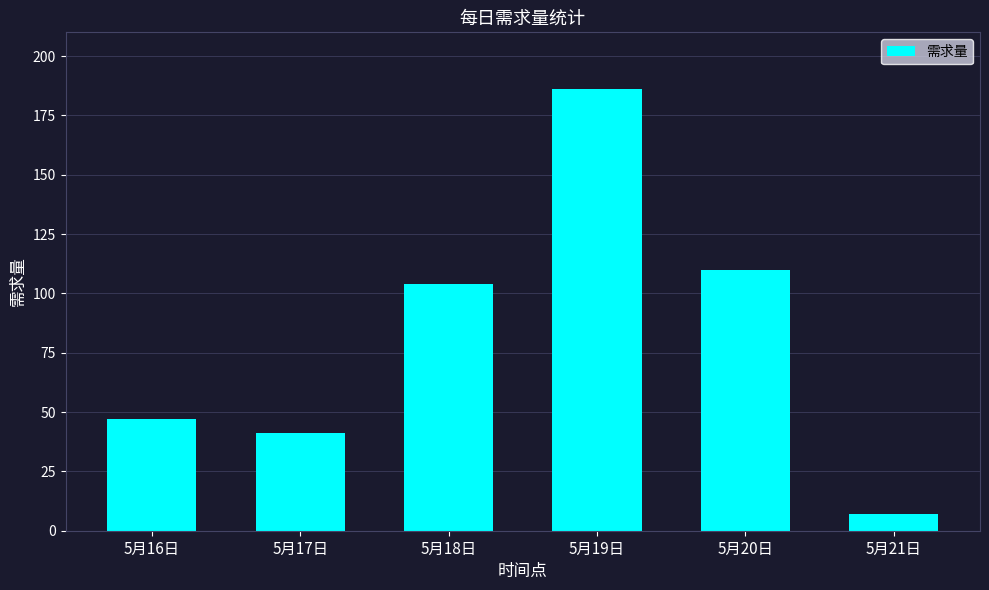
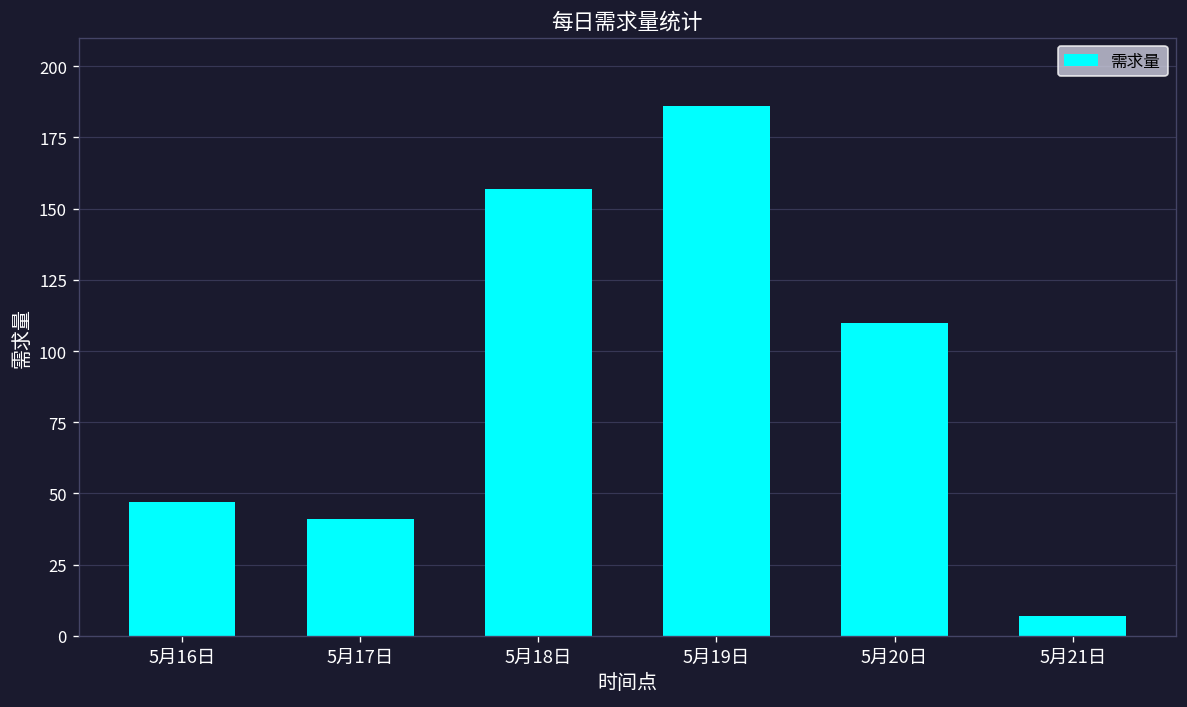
  {
    "5月16日": 47,
    "5月17日": 41,
-   "5月18日": 104,
+   "5月18日": 157,
    "5月19日": 186,
    "5月20日": 110,
    "5月21日": 7
  }
